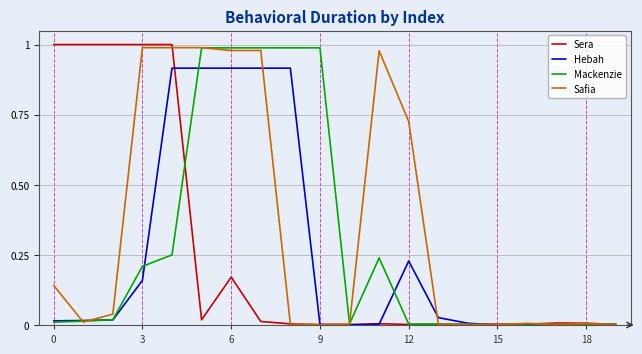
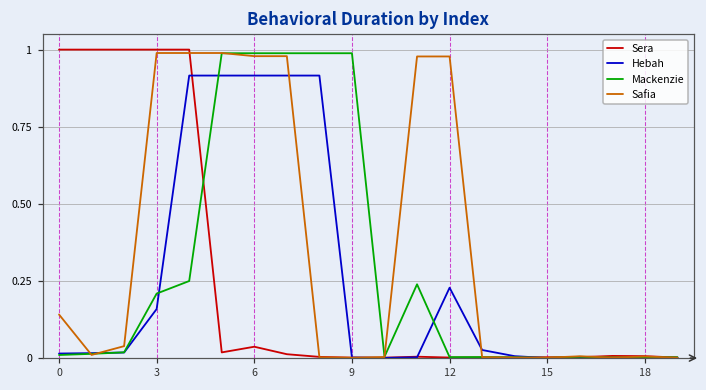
  {
    "Sera": {
      "0": 1.00,
      "3": 1.00,
-     "6": 0.17
+     "6": 0.04
    },
    "Hebah": {
      "3": 0.16,
      "6": 0.92,
      "12": 0.23
    },
    "Mackenzie": {
      "3": 0.21,
      "6": 0.99,
      "9": 0.99
    },
    "Safia": {
      "0": 0.14,
      "3": 0.99,
      "6": 0.98,
-     "12": 0.73
+     "12": 0.98
    }
  }
